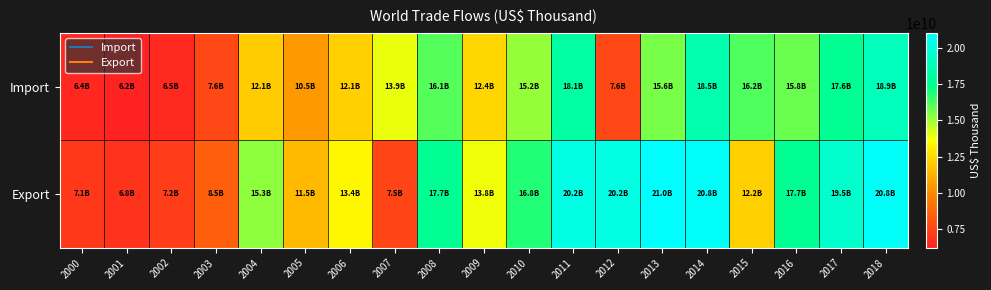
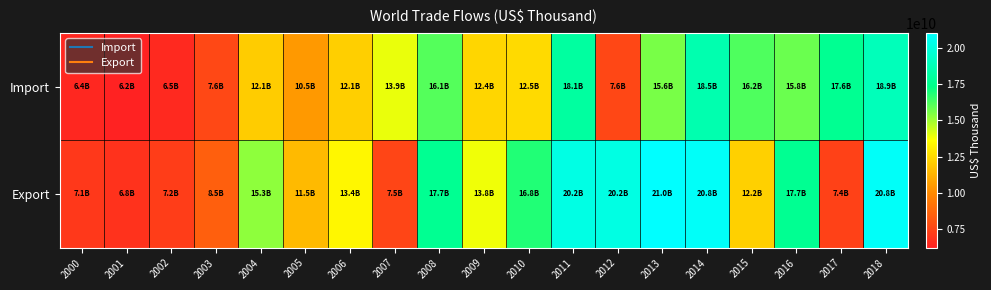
  {
    "Import": {
      "2000": "6.4B",
      "2001": "6.2B",
      "2002": "6.5B",
      "2003": "7.6B",
      "2004": "12.1B",
      "2005": "10.5B",
      "2006": "12.1B",
      "2007": "13.9B",
      "2008": "16.1B",
      "2009": "12.4B",
-     "2010": "15.2B",
+     "2010": "12.5B",
      "2011": "18.1B",
      "2012": "7.6B",
      "2013": "15.6B",
      "2014": "18.5B",
      "2015": "16.2B",
      "2016": "15.8B",
      "2017": "17.6B",
      "2018": "18.9B"
    },
    "Export": {
      "2000": "7.1B",
      "2001": "6.8B",
      "2002": "7.2B",
      "2003": "8.5B",
      "2004": "15.3B",
      "2005": "11.5B",
      "2006": "13.4B",
      "2007": "7.5B",
      "2008": "17.7B",
      "2009": "13.8B",
      "2010": "16.8B",
      "2011": "20.2B",
      "2012": "20.2B",
      "2013": "21.0B",
      "2014": "20.8B",
      "2015": "12.2B",
      "2016": "17.7B",
-     "2017": "19.5B",
+     "2017": "7.4B",
      "2018": "20.8B"
    }
  }
